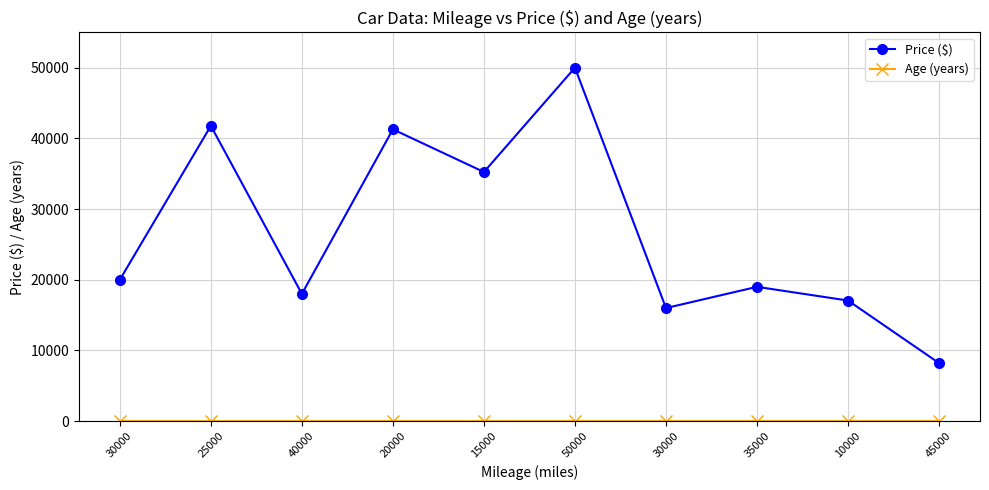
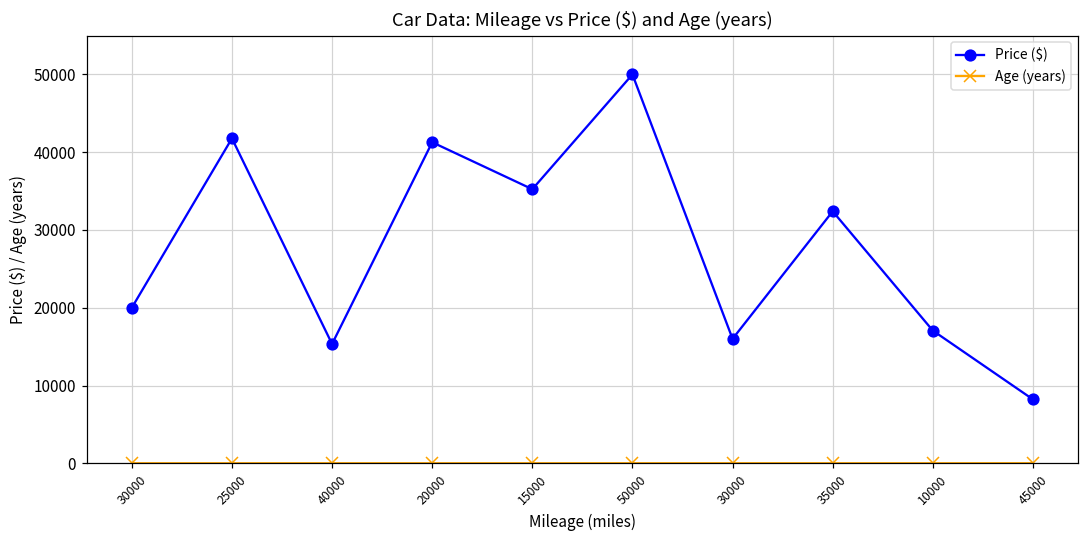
  {
    "Price ($)": {
      "25000": 42000,
-     "40000": 18000,
+     "40000": 15000,
      "20000": 41000,
      "15000": 35000,
      "50000": 50000,
-     "35000": 19000,
+     "35000": 32000,
      "10000": 17000,
      "45000": 8000
    },
    "Age (years)": {
      "25000": 0,
      "40000": 0,
      "20000": 0,
      "15000": 0,
      "50000": 0,
      "35000": 0,
      "10000": 0,
      "45000": 0
    }
  }
